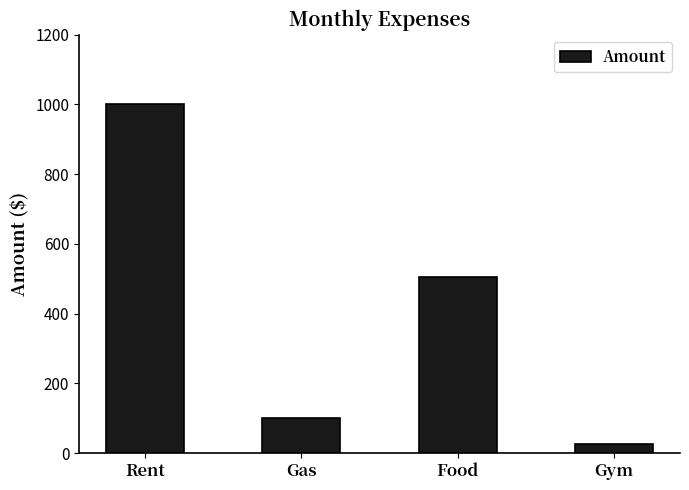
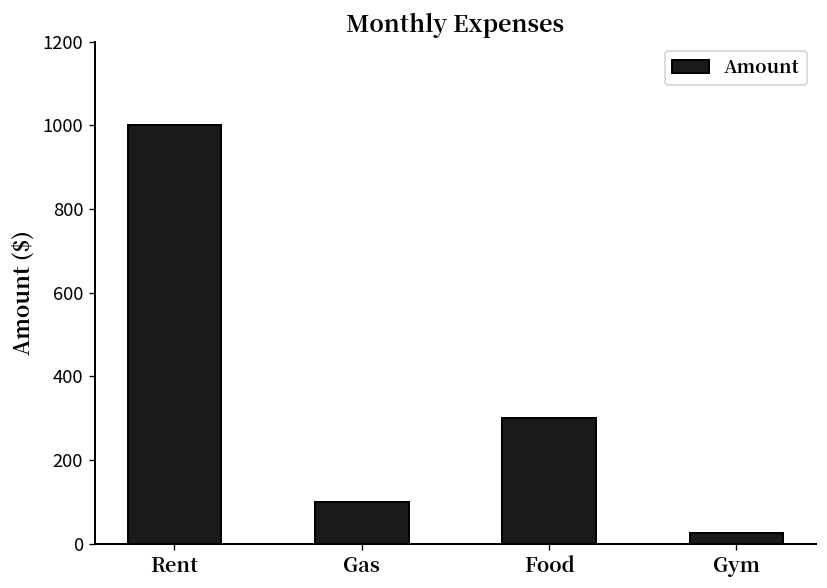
  {
    "Rent": 1000,
    "Gas": 100,
-   "Food": 500,
+   "Food": 300,
    "Gym": 30
  }
